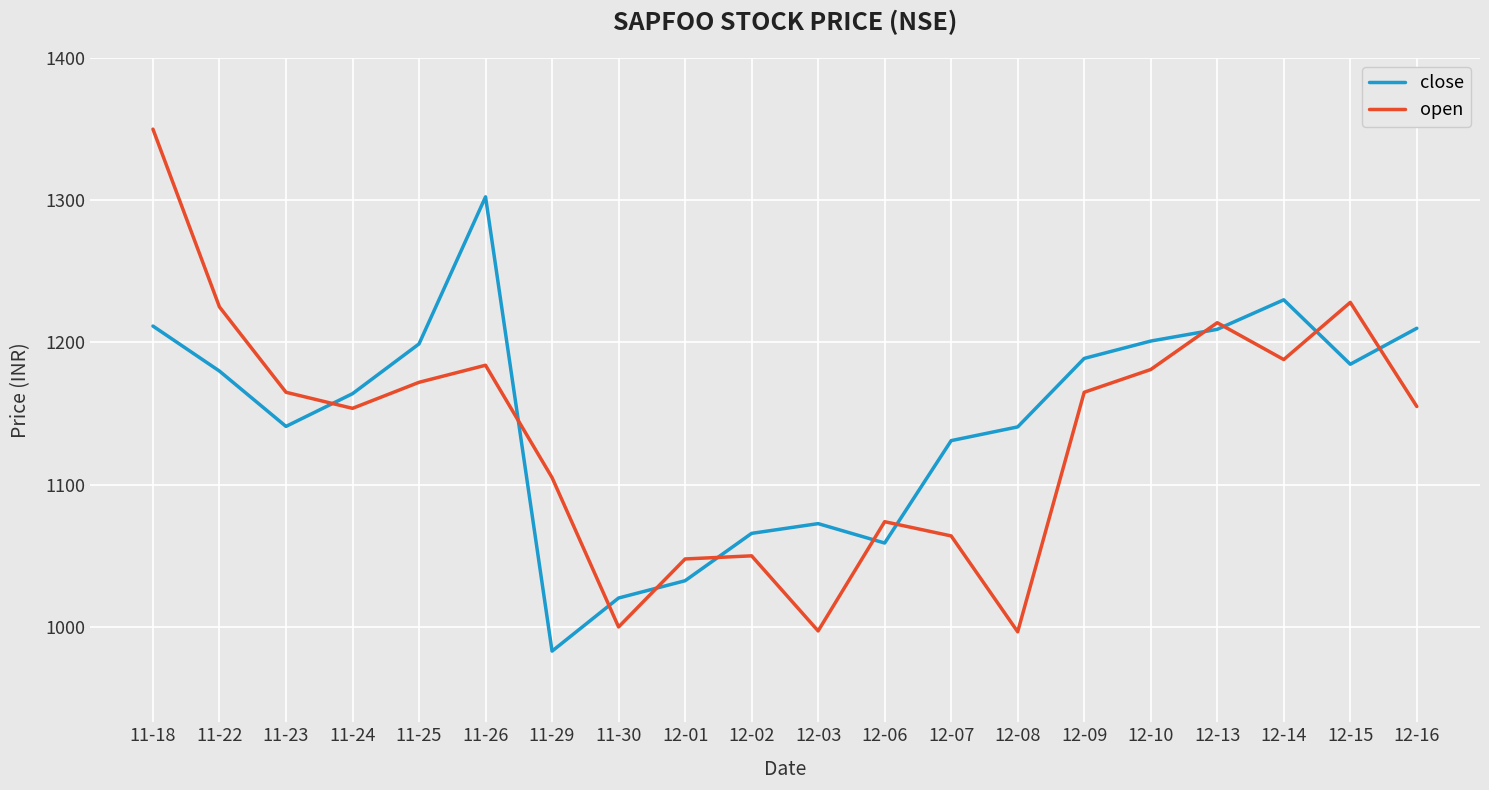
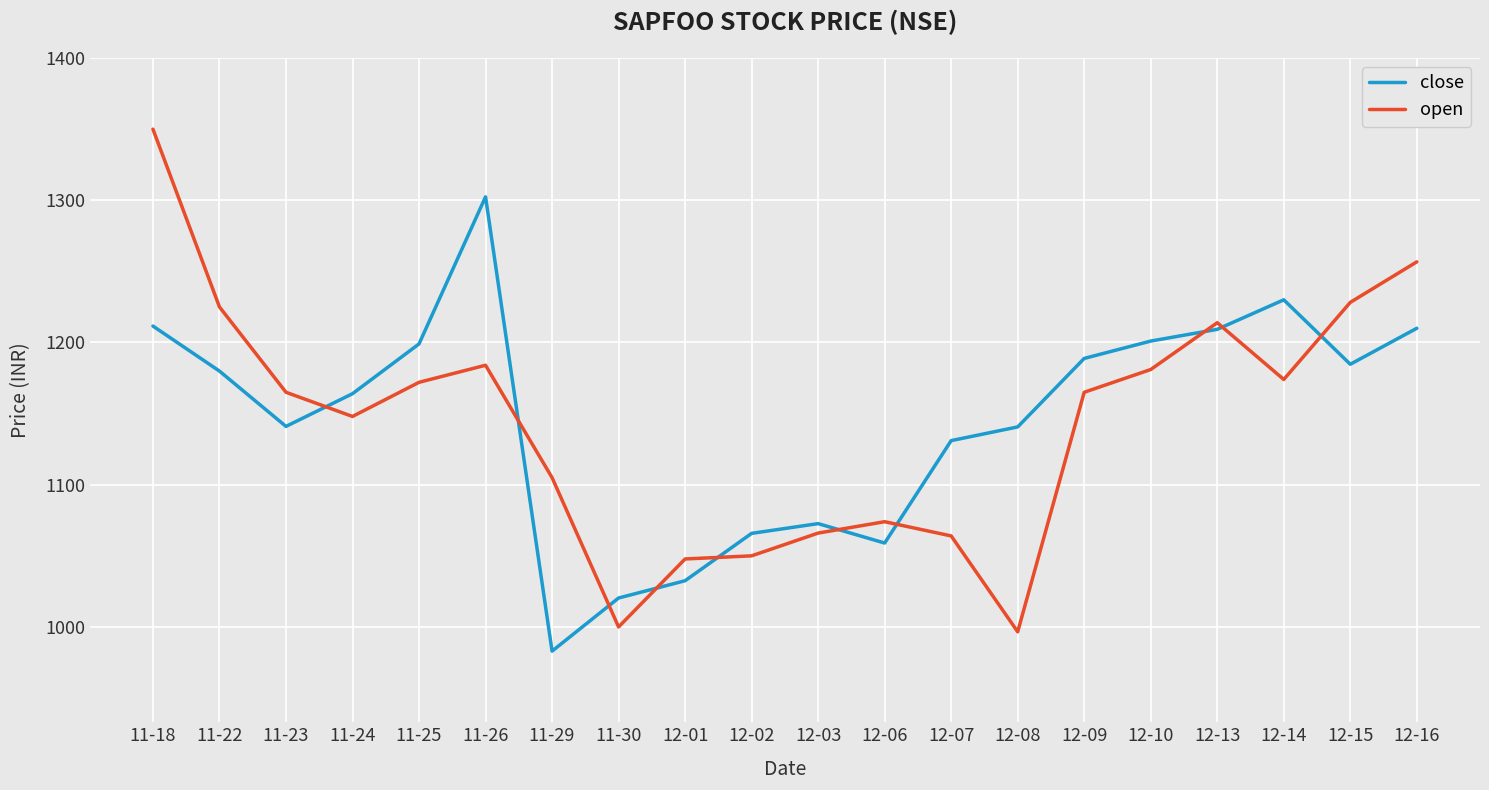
  {
    "close": {
      "11-18": 1212,
      "11-22": 1180,
      "11-23": 1141,
      "11-24": 1164,
      "11-25": 1199,
      "11-26": 1302,
      "11-29": 983,
      "11-30": 1020,
      "12-01": 1033,
      "12-02": 1066,
      "12-03": 1073,
      "12-06": 1059,
      "12-07": 1131,
      "12-08": 1141,
      "12-09": 1189,
      "12-10": 1201,
      "12-13": 1209,
      "12-14": 1230,
      "12-15": 1185,
      "12-16": 1210
    },
    "open": {
      "11-18": 1350,
      "11-22": 1225,
      "11-23": 1165,
-     "11-24": 1154,
+     "11-24": 1148,
      "11-25": 1172,
      "11-26": 1184,
      "11-29": 1105,
      "11-30": 1000,
      "12-01": 1048,
      "12-02": 1050,
-     "12-03": 997,
+     "12-03": 1066,
      "12-06": 1074,
      "12-07": 1064,
      "12-08": 997,
      "12-09": 1165,
      "12-10": 1181,
      "12-13": 1214,
-     "12-14": 1188,
+     "12-14": 1174,
      "12-15": 1228,
-     "12-16": 1155
+     "12-16": 1257
    }
  }
